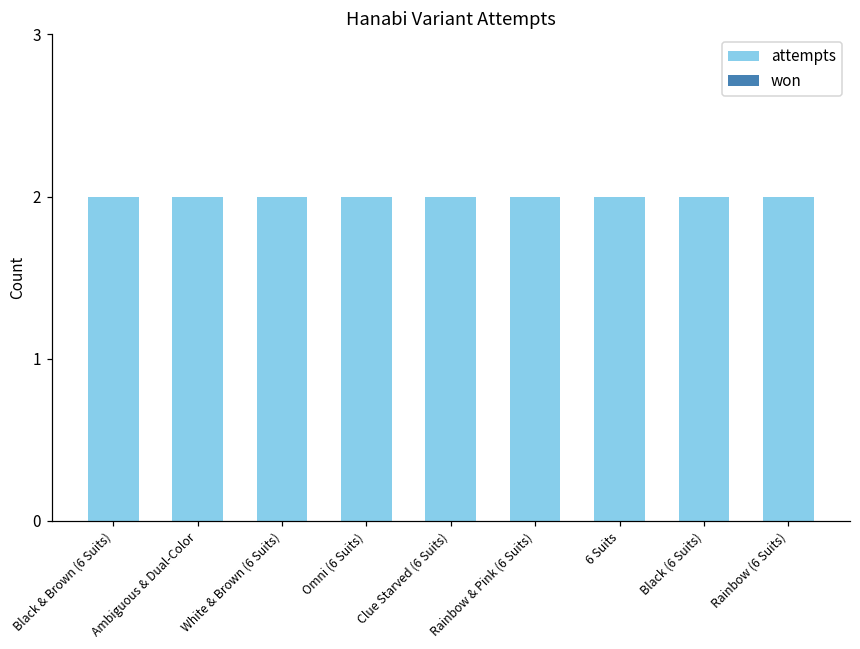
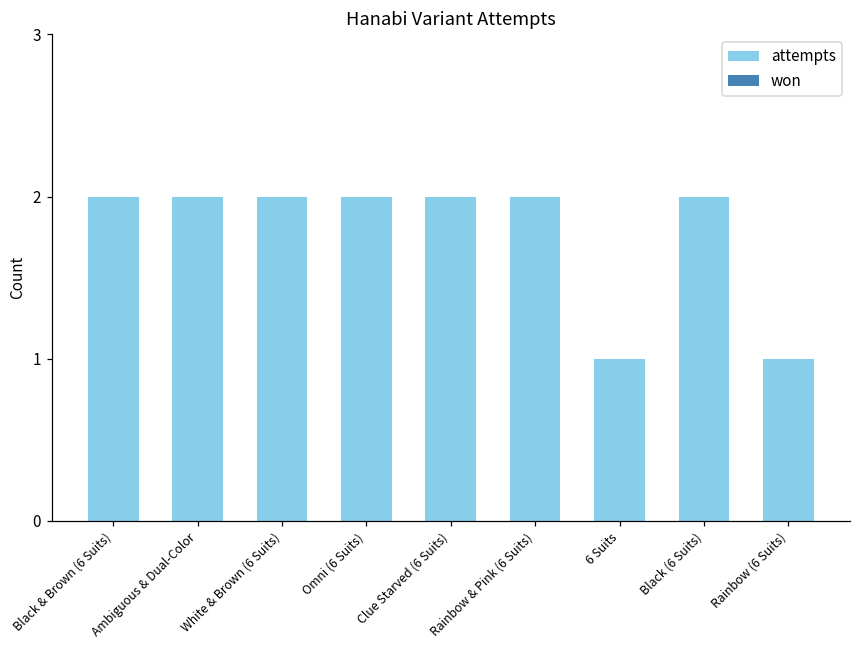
  {
    "attempts": {
      "Black & Brown (6 Suits)": 2,
      "Ambiguous & Dual-Color": 2,
      "White & Brown (6 Suits)": 2,
      "Omni (6 Suits)": 2,
      "Clue Starved (6 Suits)": 2,
      "Rainbow & Pink (6 Suits)": 2,
-     "6 Suits": 2,
+     "6 Suits": 1,
      "Black (6 Suits)": 2,
-     "Rainbow (6 Suits)": 2
+     "Rainbow (6 Suits)": 1
    },
    "won": {
      "Black & Brown (6 Suits)": 0,
      "Ambiguous & Dual-Color": 0,
      "White & Brown (6 Suits)": 0,
      "Omni (6 Suits)": 0,
      "Clue Starved (6 Suits)": 0,
      "Rainbow & Pink (6 Suits)": 0,
      "6 Suits": 0,
      "Black (6 Suits)": 0,
      "Rainbow (6 Suits)": 0
    }
  }
